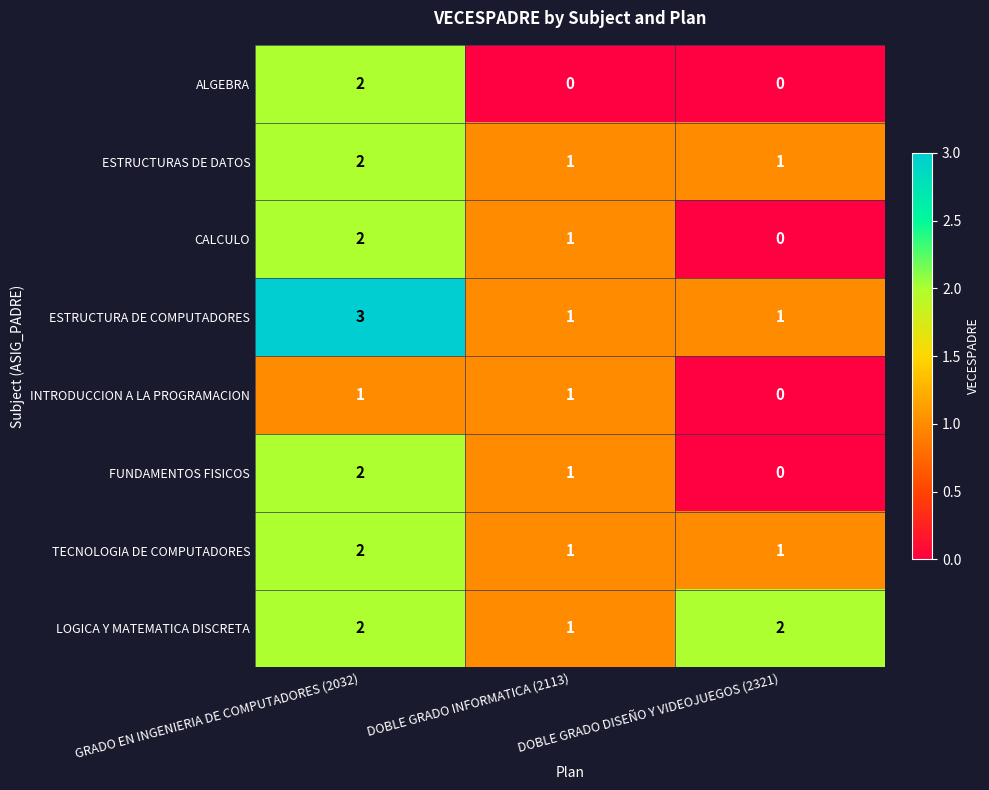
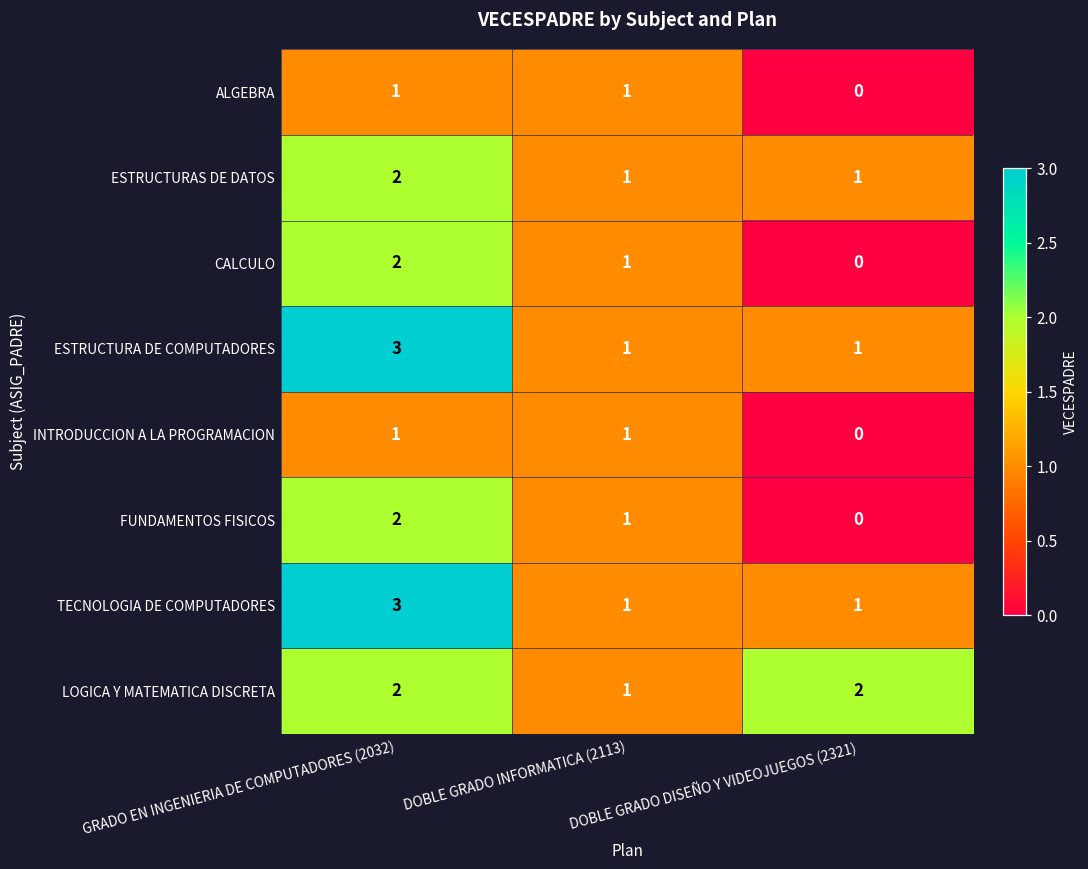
  {
    "ALGEBRA": {
-     "GRADO EN INGENIERIA DE COMPUTADORES (2032)": 2,
-     "DOBLE GRADO INFORMATICA (2113)": 0,
+     "GRADO EN INGENIERIA DE COMPUTADORES (2032)": 1,
+     "DOBLE GRADO INFORMATICA (2113)": 1,
      "DOBLE GRADO DISEÑO Y VIDEOJUEGOS (2321)": 0
    },
    "ESTRUCTURAS DE DATOS": {
      "GRADO EN INGENIERIA DE COMPUTADORES (2032)": 2,
      "DOBLE GRADO INFORMATICA (2113)": 1,
      "DOBLE GRADO DISEÑO Y VIDEOJUEGOS (2321)": 1
    },
    "CALCULO": {
      "GRADO EN INGENIERIA DE COMPUTADORES (2032)": 2,
      "DOBLE GRADO INFORMATICA (2113)": 1,
      "DOBLE GRADO DISEÑO Y VIDEOJUEGOS (2321)": 0
    },
    "ESTRUCTURA DE COMPUTADORES": {
      "GRADO EN INGENIERIA DE COMPUTADORES (2032)": 3,
      "DOBLE GRADO INFORMATICA (2113)": 1,
      "DOBLE GRADO DISEÑO Y VIDEOJUEGOS (2321)": 1
    },
    "INTRODUCCION A LA PROGRAMACION": {
      "GRADO EN INGENIERIA DE COMPUTADORES (2032)": 1,
      "DOBLE GRADO INFORMATICA (2113)": 1,
      "DOBLE GRADO DISEÑO Y VIDEOJUEGOS (2321)": 0
    },
    "FUNDAMENTOS FISICOS": {
      "GRADO EN INGENIERIA DE COMPUTADORES (2032)": 2,
      "DOBLE GRADO INFORMATICA (2113)": 1,
      "DOBLE GRADO DISEÑO Y VIDEOJUEGOS (2321)": 0
    },
    "TECNOLOGIA DE COMPUTADORES": {
-     "GRADO EN INGENIERIA DE COMPUTADORES (2032)": 2,
+     "GRADO EN INGENIERIA DE COMPUTADORES (2032)": 3,
      "DOBLE GRADO INFORMATICA (2113)": 1,
      "DOBLE GRADO DISEÑO Y VIDEOJUEGOS (2321)": 1
    },
    "LOGICA Y MATEMATICA DISCRETA": {
      "GRADO EN INGENIERIA DE COMPUTADORES (2032)": 2,
      "DOBLE GRADO INFORMATICA (2113)": 1,
      "DOBLE GRADO DISEÑO Y VIDEOJUEGOS (2321)": 2
    }
  }
